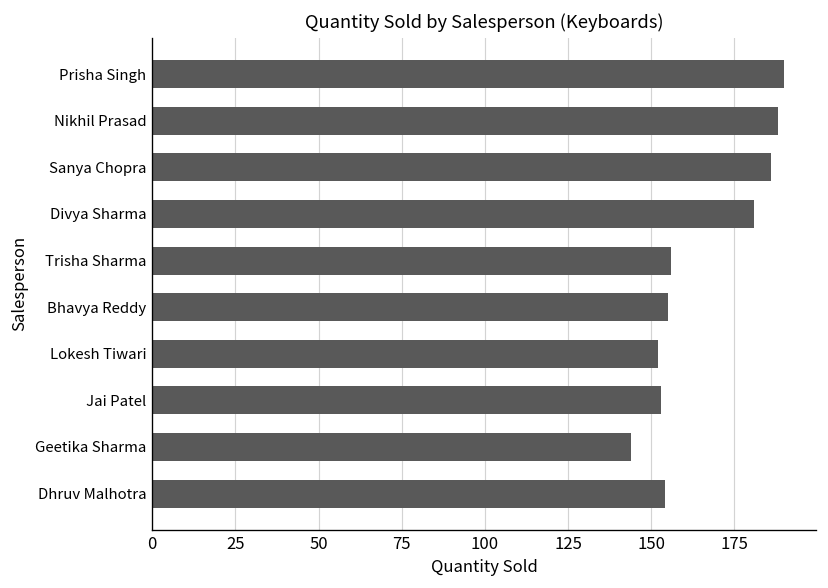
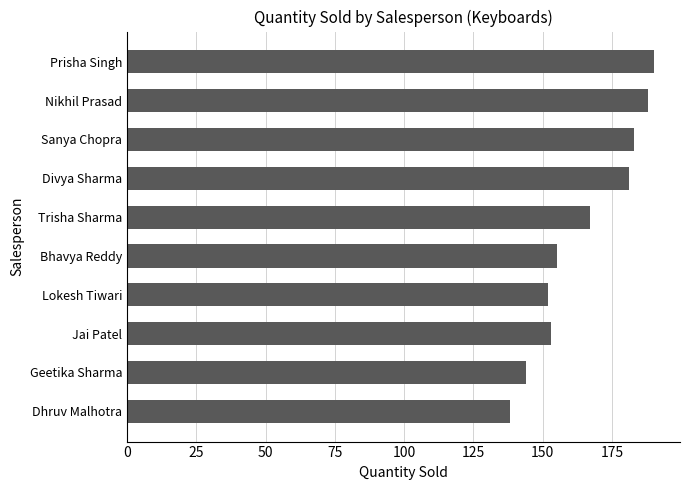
  {
    "Prisha Singh": 190,
    "Nikhil Prasad": 188,
-   "Sanya Chopra": 186,
+   "Sanya Chopra": 183,
    "Divya Sharma": 181,
-   "Trisha Sharma": 156,
+   "Trisha Sharma": 167,
    "Bhavya Reddy": 155,
    "Lokesh Tiwari": 152,
    "Jai Patel": 153,
    "Geetika Sharma": 144,
-   "Dhruv Malhotra": 154
+   "Dhruv Malhotra": 138
  }
